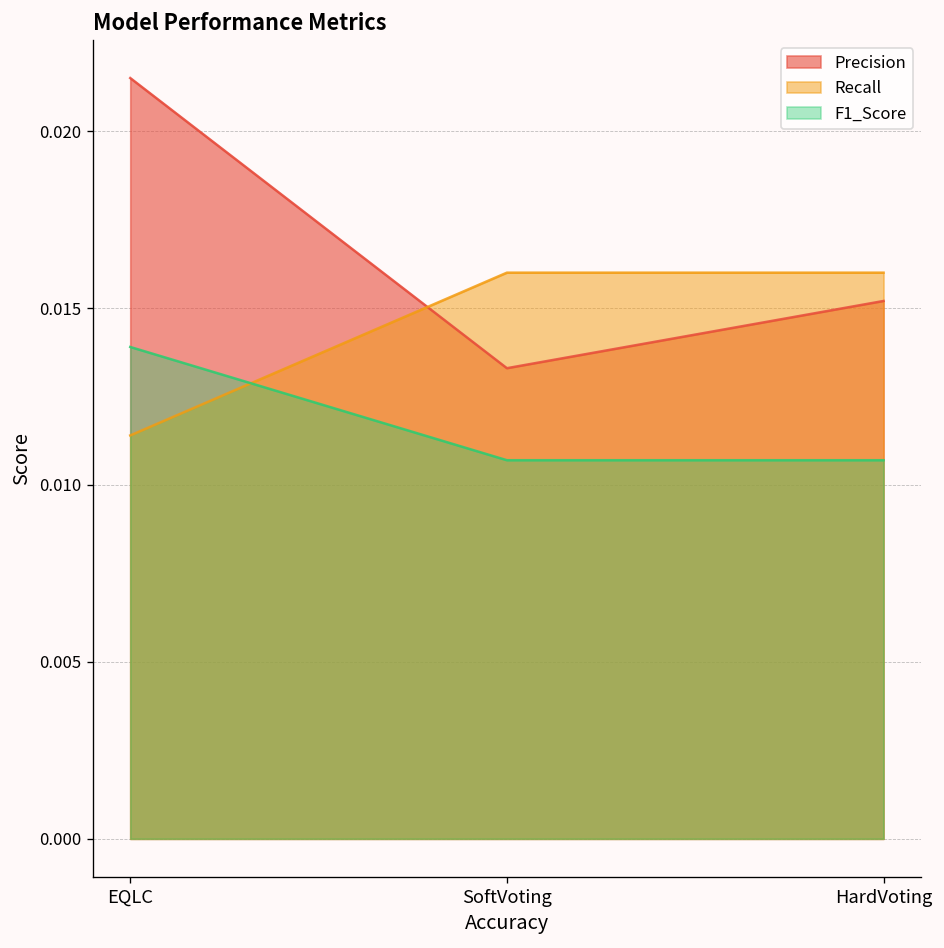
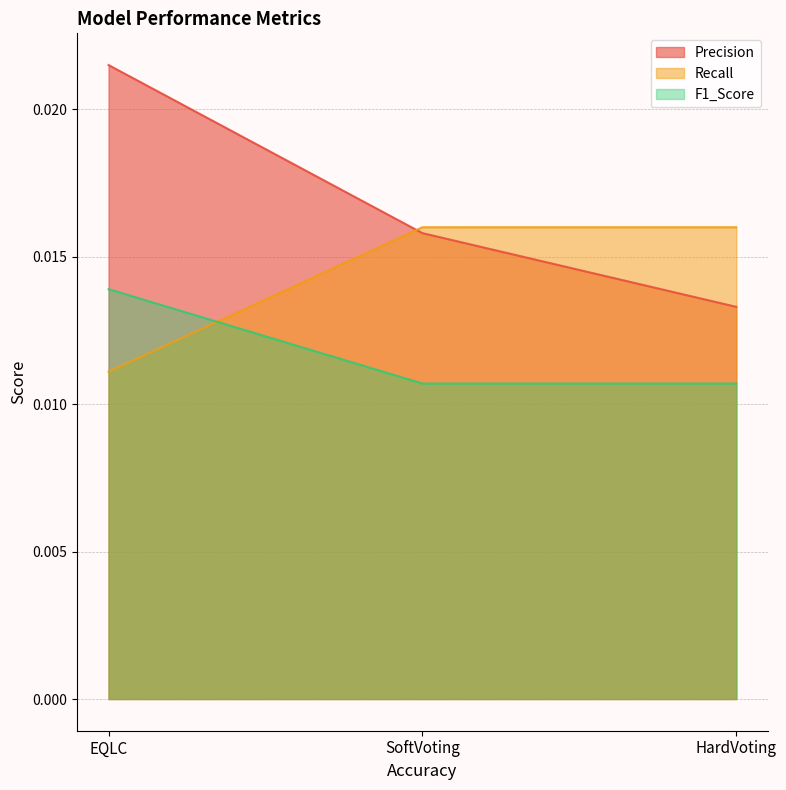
  {
    "Precision": {
      "EQLC": 0.0215,
-     "SoftVoting": 0.0133,
-     "HardVoting": 0.0152
+     "SoftVoting": 0.0158,
+     "HardVoting": 0.0133
    },
    "Recall": {
-     "EQLC": 0.0114,
+     "EQLC": 0.0111,
      "SoftVoting": 0.0160,
      "HardVoting": 0.0160
    },
    "F1_Score": {
      "EQLC": 0.0139,
      "SoftVoting": 0.0107,
      "HardVoting": 0.0107
    }
  }
